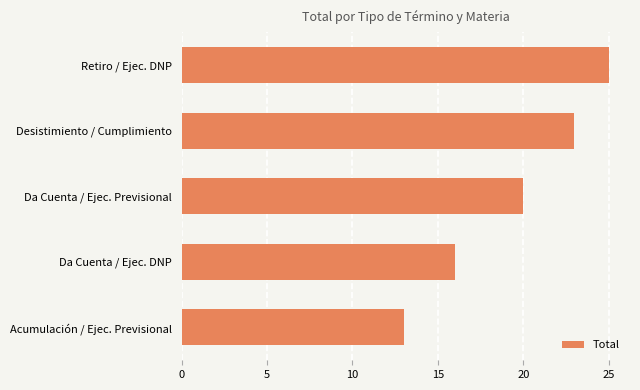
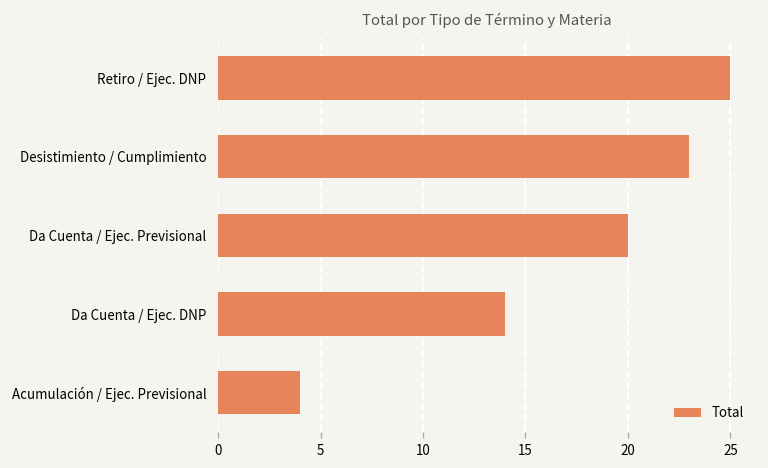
  {
    "Retiro / Ejec. DNP": 25,
    "Desistimiento / Cumplimiento": 23,
    "Da Cuenta / Ejec. Previsional": 20,
-   "Da Cuenta / Ejec. DNP": 16,
-   "Acumulación / Ejec. Previsional": 13
+   "Da Cuenta / Ejec. DNP": 14,
+   "Acumulación / Ejec. Previsional": 4
  }
